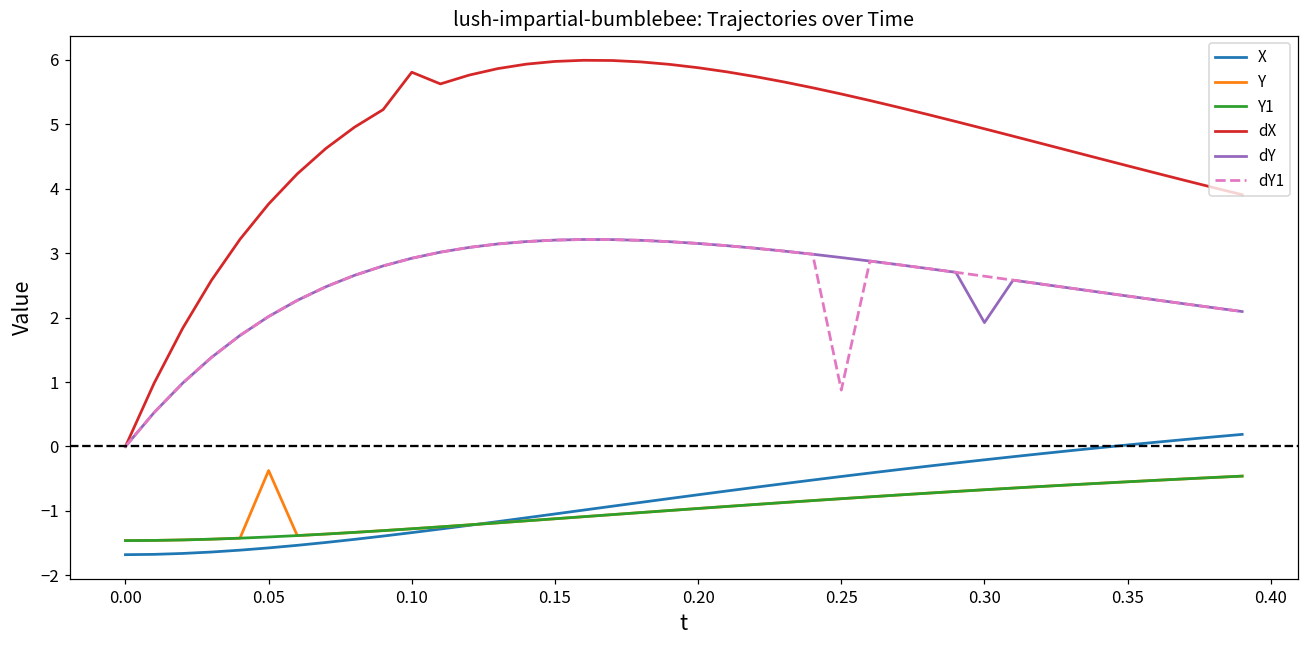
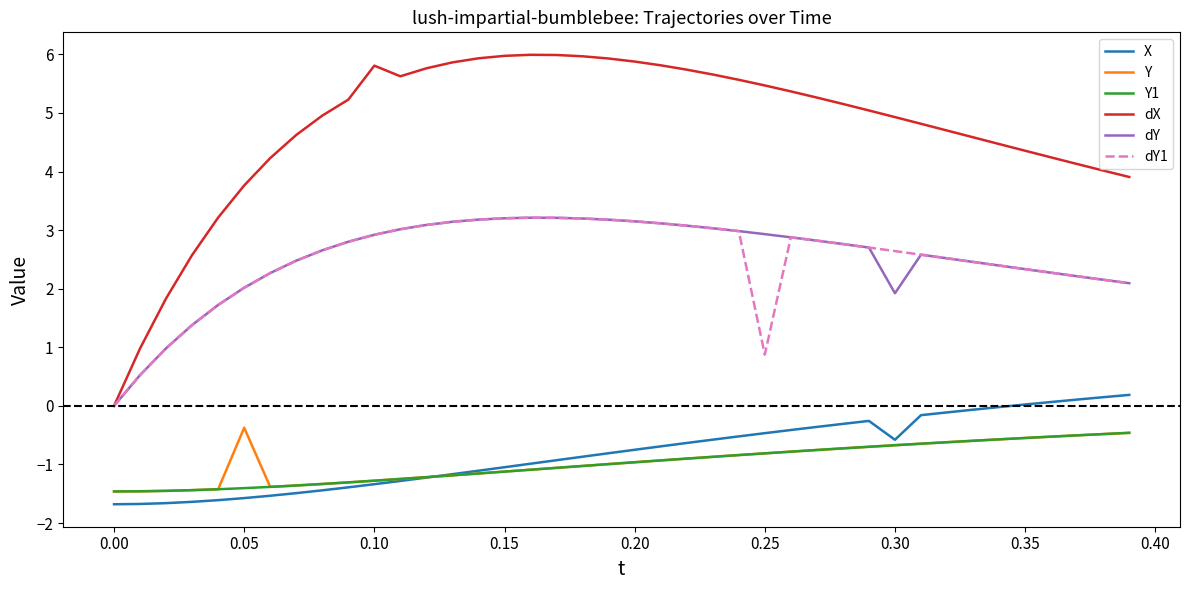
  {
    "X": {
      "0.00": -1.7,
      "0.05": -1.6,
      "0.10": -1.3,
      "0.15": -1.0,
      "0.20": -0.7,
      "0.25": -0.5,
-     "0.30": -0.2,
+     "0.30": -0.6,
      "0.35": 0.0
    },
    "Y": {
      "0.05": -0.4
    },
    "Y1": {
      "0.05": -1.4
    },
    "dX": {
      "0.05": 3.8,
      "0.10": 5.8,
      "0.15": 6.0,
      "0.20": 5.9,
      "0.25": 5.5,
      "0.30": 4.9,
      "0.35": 4.4
    },
    "dY": {
      "0.25": 2.9,
      "0.30": 1.9
    },
    "dY1": {
      "0.25": 0.9,
      "0.30": 2.6
    }
  }
